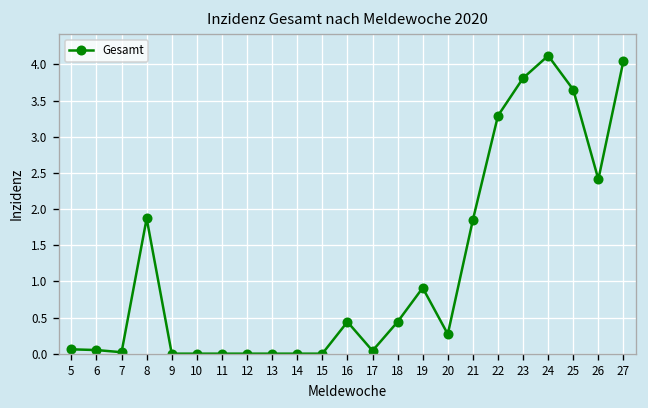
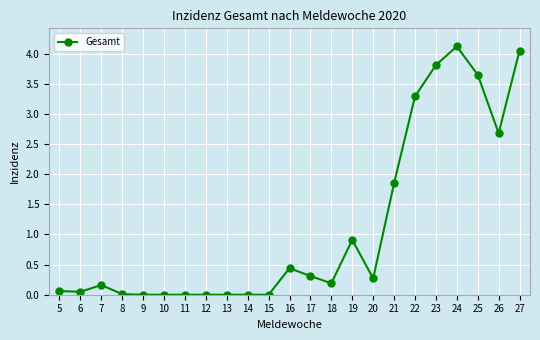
  {
    "5": 0.1,
    "6": 0.1,
-   "7": 0.0,
-   "8": 1.9,
+   "7": 0.2,
+   "8": 0.0,
    "9": 0.0,
    "10": 0.0,
    "11": 0.0,
    "12": 0.0,
    "13": 0.0,
    "14": 0.0,
    "15": 0.0,
    "16": 0.4,
-   "17": 0.0,
-   "18": 0.4,
+   "17": 0.3,
+   "18": 0.2,
    "19": 0.9,
    "20": 0.3,
    "21": 1.9,
    "22": 3.3,
    "23": 3.8,
    "24": 4.1,
    "25": 3.7,
-   "26": 2.4,
+   "26": 2.7,
    "27": 4.1
  }
